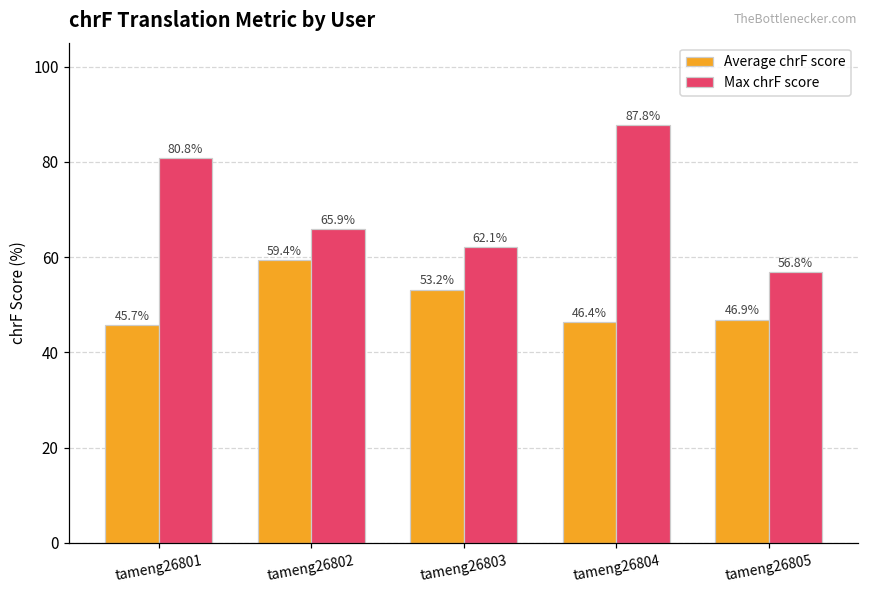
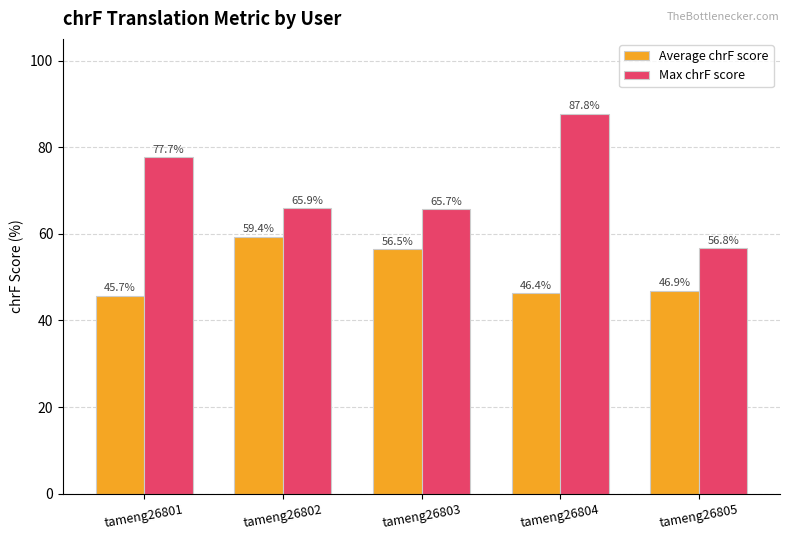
  {
    "Average chrF score": {
      "tameng26801": "45.7%",
      "tameng26802": "59.4%",
-     "tameng26803": "53.2%",
+     "tameng26803": "56.5%",
      "tameng26804": "46.4%",
      "tameng26805": "46.9%"
    },
    "Max chrF score": {
-     "tameng26801": "80.8%",
+     "tameng26801": "77.7%",
      "tameng26802": "65.9%",
-     "tameng26803": "62.1%",
+     "tameng26803": "65.7%",
      "tameng26804": "87.8%",
      "tameng26805": "56.8%"
    }
  }
